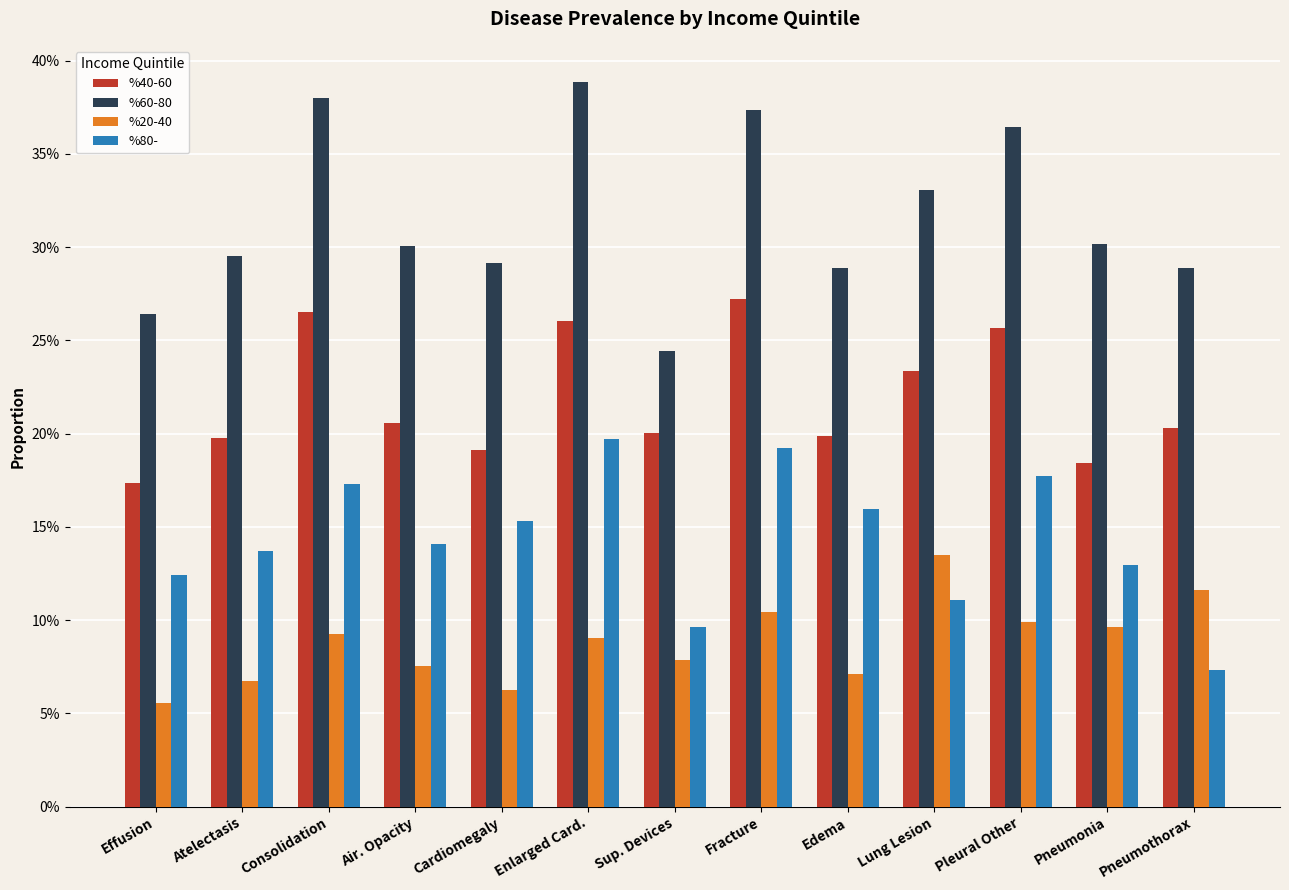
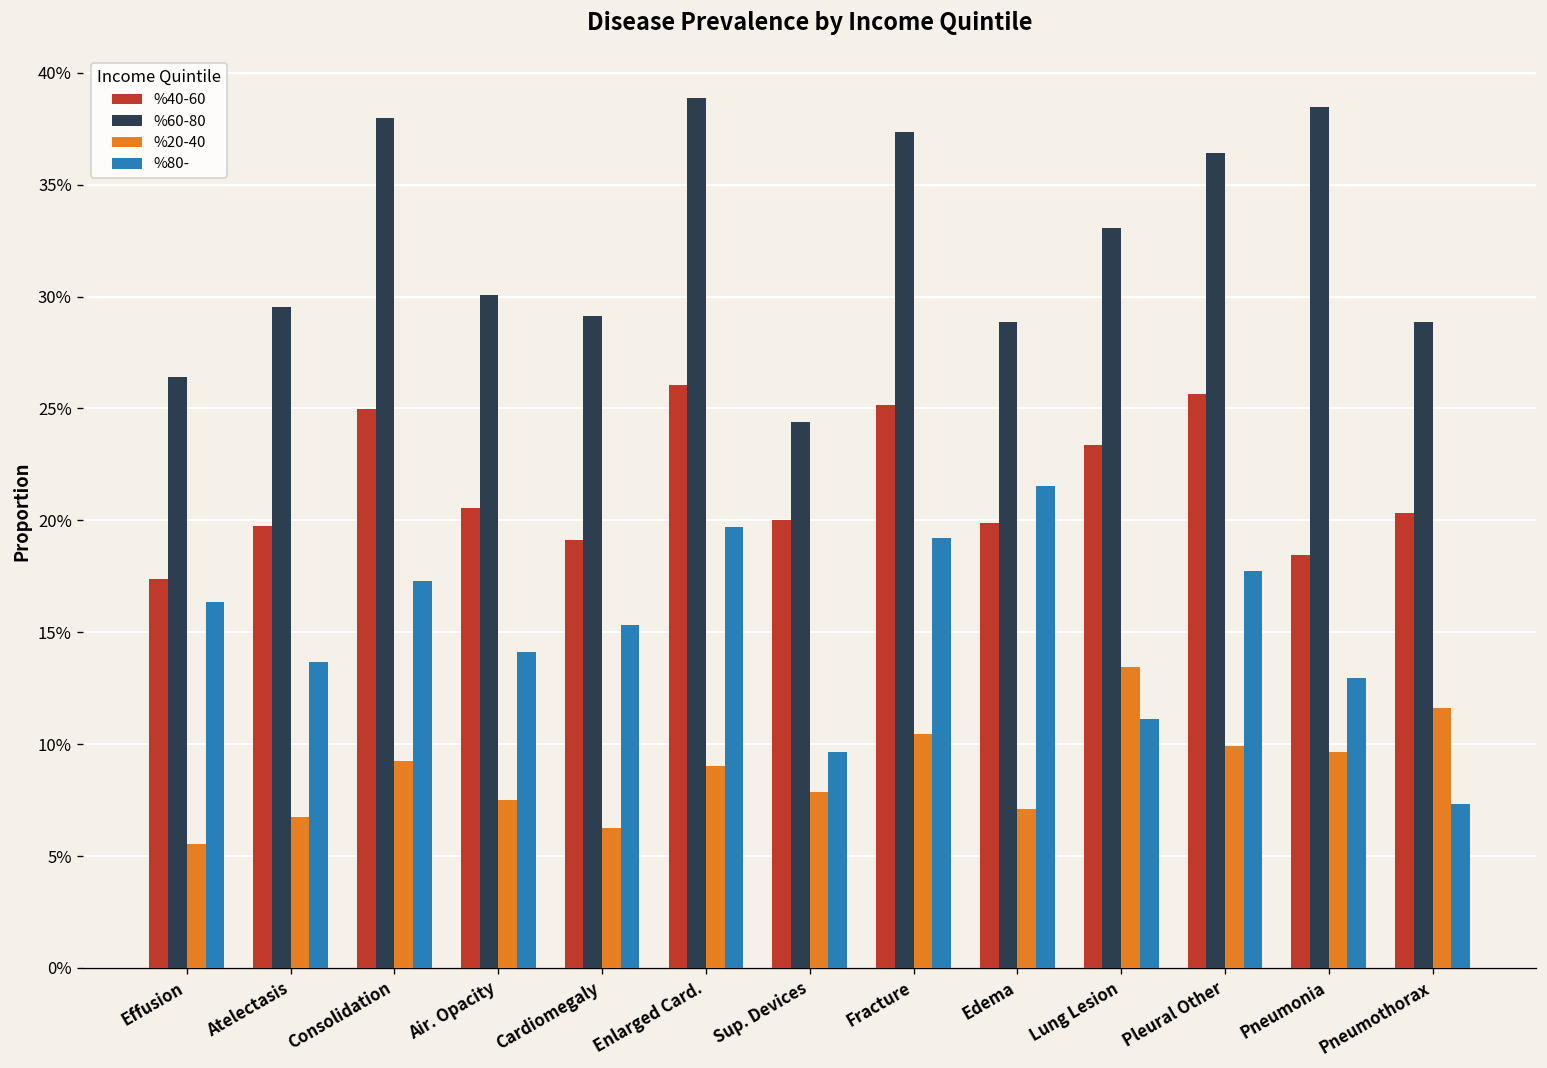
  {
    "%40-60": {
      "Effusion": "17.4%",
      "Atelectasis": "19.8%",
-     "Consolidation": "26.5%",
+     "Consolidation": "25.0%",
      "Air. Opacity": "20.5%",
      "Cardiomegaly": "19.1%",
      "Enlarged Card.": "26.1%",
      "Sup. Devices": "20.0%",
-     "Fracture": "27.2%",
+     "Fracture": "25.2%",
      "Edema": "19.9%",
      "Lung Lesion": "23.3%",
      "Pleural Other": "25.7%",
      "Pneumonia": "18.4%",
      "Pneumothorax": "20.3%"
    },
    "%60-80": {
      "Effusion": "26.4%",
      "Atelectasis": "29.5%",
      "Consolidation": "38.0%",
      "Air. Opacity": "30.1%",
      "Cardiomegaly": "29.1%",
      "Enlarged Card.": "38.9%",
      "Sup. Devices": "24.4%",
      "Fracture": "37.4%",
      "Edema": "28.9%",
      "Lung Lesion": "33.0%",
      "Pleural Other": "36.4%",
-     "Pneumonia": "30.2%",
+     "Pneumonia": "38.5%",
      "Pneumothorax": "28.9%"
    },
    "%20-40": {
      "Effusion": "5.6%",
      "Atelectasis": "6.7%",
      "Consolidation": "9.2%",
      "Air. Opacity": "7.5%",
      "Cardiomegaly": "6.3%",
      "Enlarged Card.": "9.0%",
      "Sup. Devices": "7.9%",
      "Fracture": "10.4%",
      "Edema": "7.1%",
      "Lung Lesion": "13.5%",
      "Pleural Other": "9.9%",
      "Pneumonia": "9.6%",
      "Pneumothorax": "11.6%"
    },
    "%80-": {
-     "Effusion": "12.4%",
+     "Effusion": "16.4%",
      "Atelectasis": "13.7%",
      "Consolidation": "17.3%",
      "Air. Opacity": "14.1%",
      "Cardiomegaly": "15.3%",
      "Enlarged Card.": "19.7%",
      "Sup. Devices": "9.6%",
      "Fracture": "19.2%",
-     "Edema": "16.0%",
+     "Edema": "21.5%",
      "Lung Lesion": "11.1%",
      "Pleural Other": "17.7%",
      "Pneumonia": "13.0%",
      "Pneumothorax": "7.3%"
    }
  }
